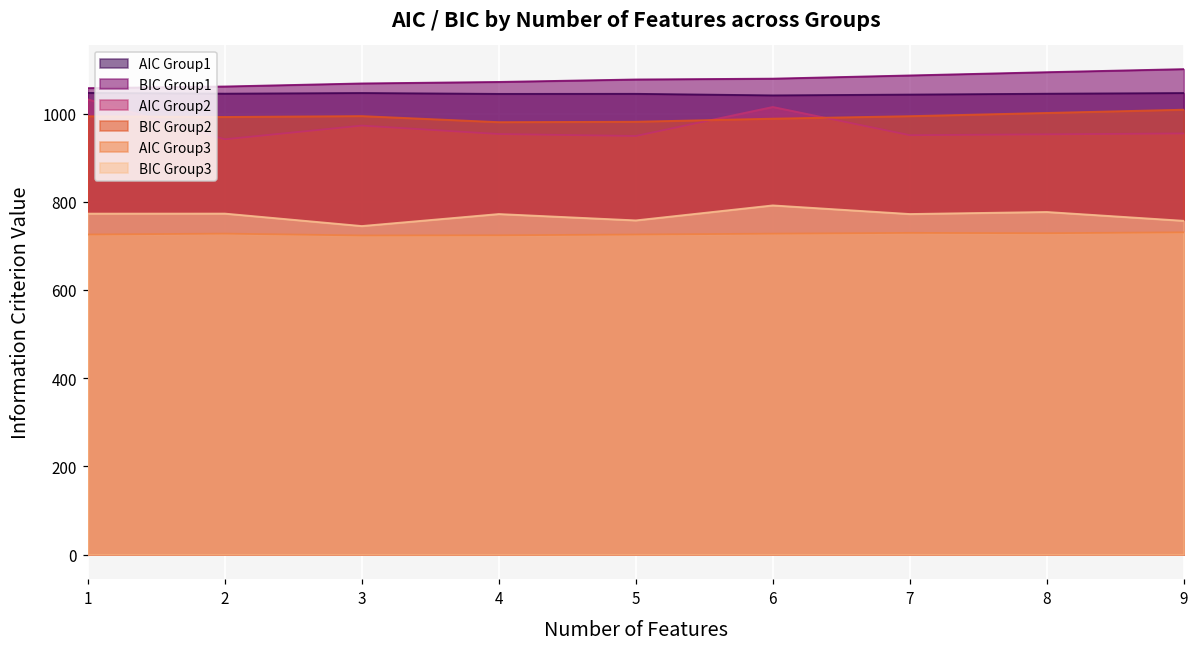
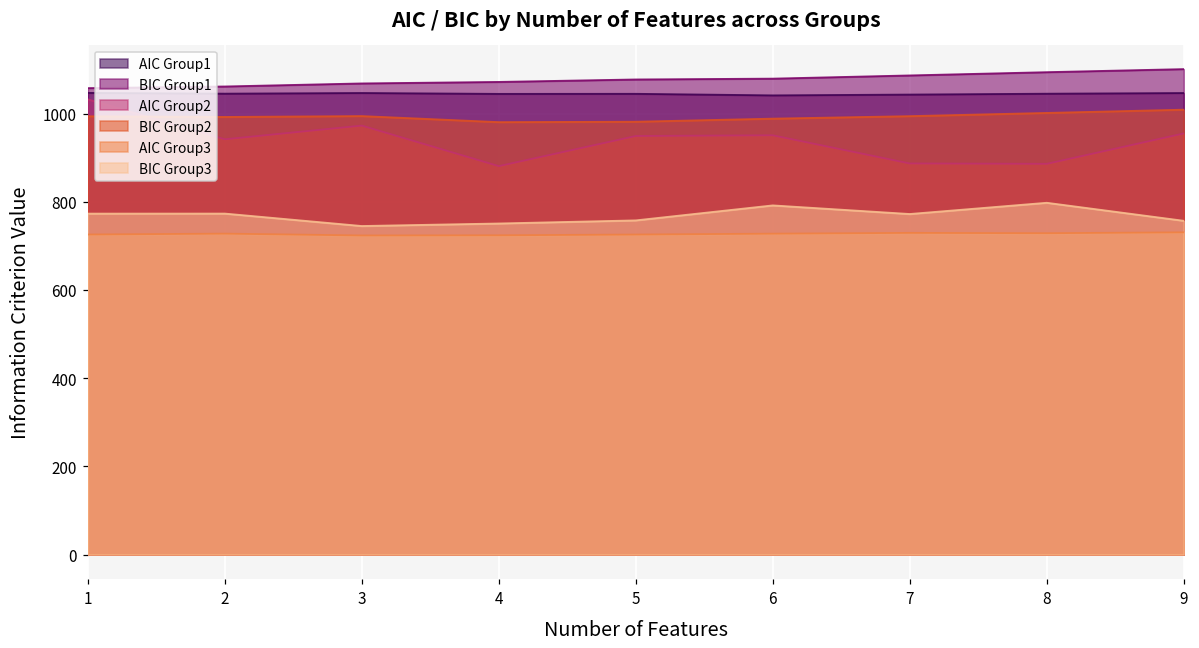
  {
    "AIC Group2": {
      "1": 1030,
      "2": 940,
      "3": 970,
-     "4": 950,
+     "4": 880,
      "5": 950,
-     "6": 1020,
-     "7": 950,
-     "8": 950,
+     "6": 950,
+     "7": 890,
+     "8": 890,
      "9": 950
    },
    "BIC Group3": {
      "1": 770,
      "2": 770,
      "3": 750,
-     "4": 770,
+     "4": 750,
      "5": 760,
      "6": 790,
      "7": 770,
-     "8": 780,
+     "8": 800,
      "9": 760
    }
  }
